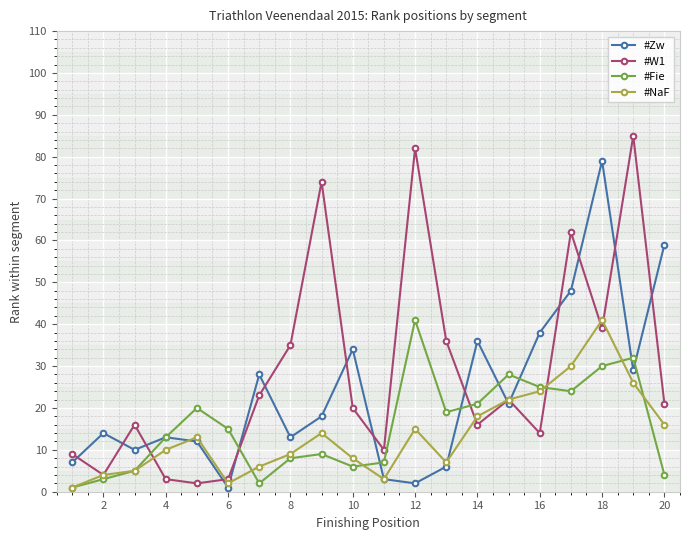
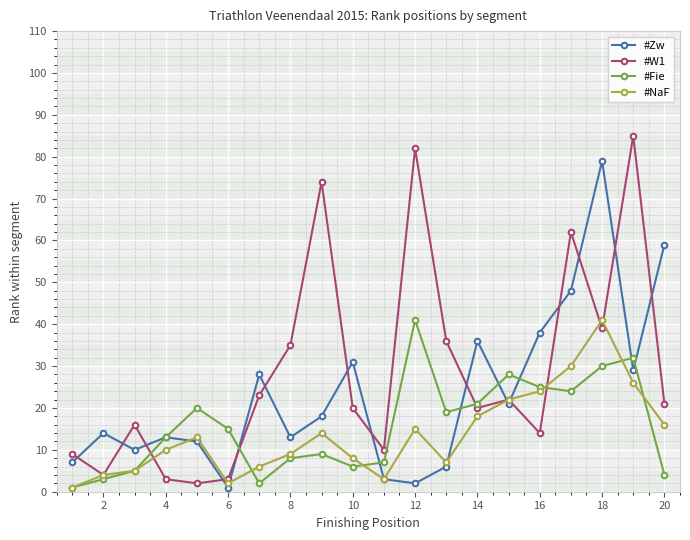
  {
    "#Zw": {
      "2": 14,
      "6": 1,
      "8": 13,
-     "10": 34,
+     "10": 31,
      "12": 2,
      "14": 36,
      "16": 38,
      "18": 79,
      "20": 59
    },
    "#W1": {
      "4": 3,
      "6": 3,
      "8": 35,
      "10": 20,
      "12": 82,
-     "14": 16,
+     "14": 20,
      "16": 14,
      "18": 39,
      "20": 21
    }
  }
